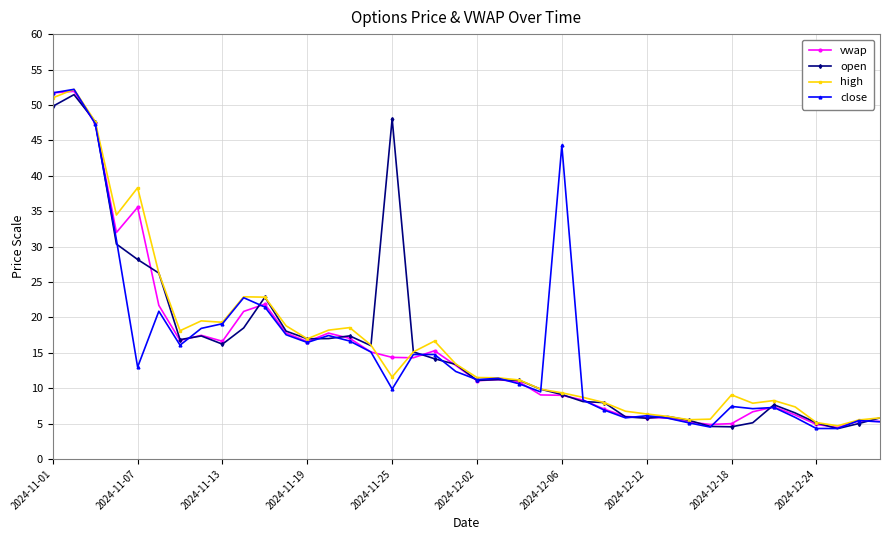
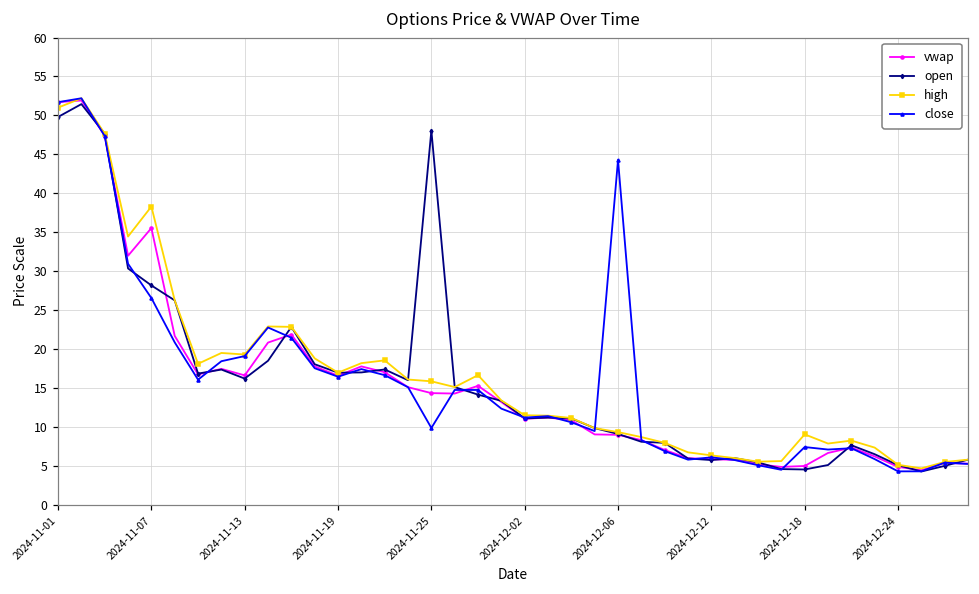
  {
    "vwap": {
      "2024-11-07": 36,
      "2024-11-13": 17,
      "2024-11-25": 14,
      "2024-12-18": 5
    },
    "open": {
      "2024-11-01": 50,
      "2024-11-07": 28,
      "2024-11-13": 16,
      "2024-11-25": 48,
      "2024-12-18": 5
    },
    "high": {
      "2024-11-01": 51,
      "2024-11-07": 38,
-     "2024-11-25": 12,
+     "2024-11-25": 16,
      "2024-12-18": 9
    },
    "close": {
-     "2024-11-07": 13,
+     "2024-11-07": 27,
      "2024-11-25": 10,
      "2024-12-06": 44,
      "2024-12-18": 7,
      "2024-12-24": 4
    }
  }
